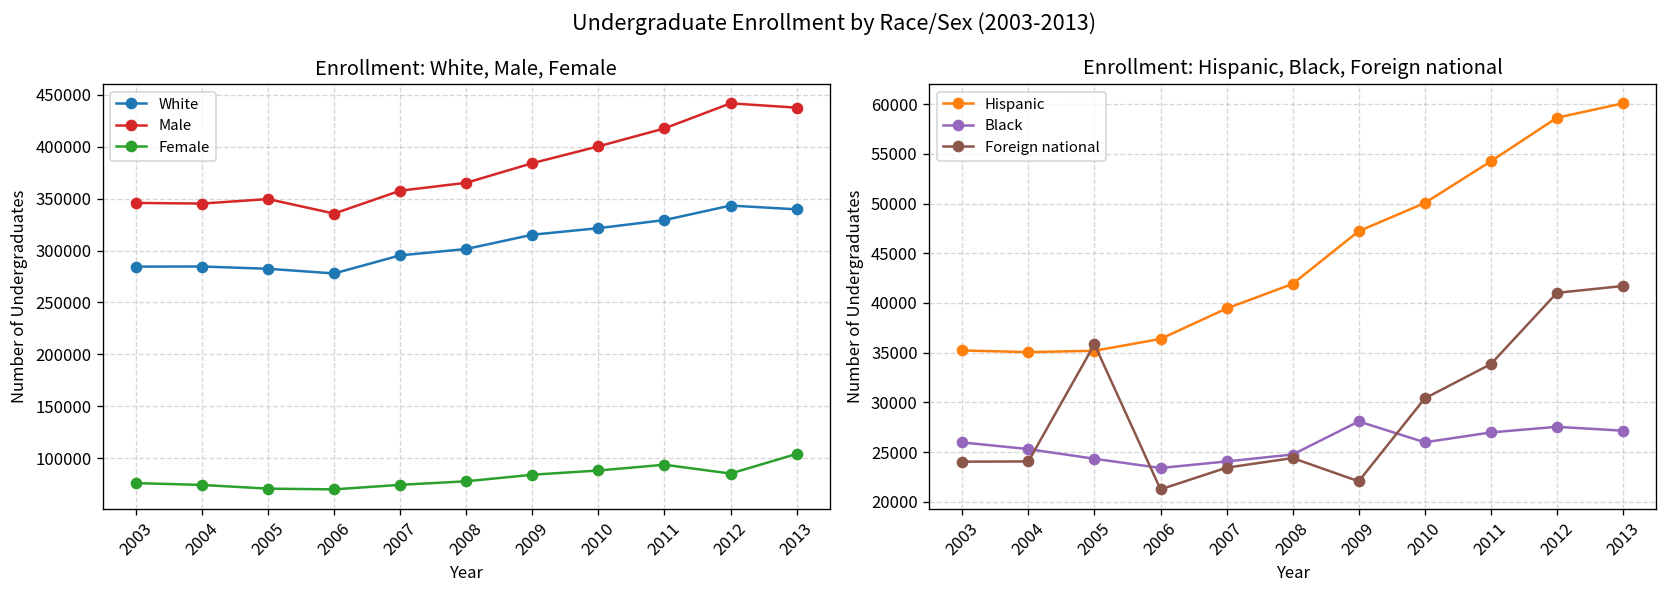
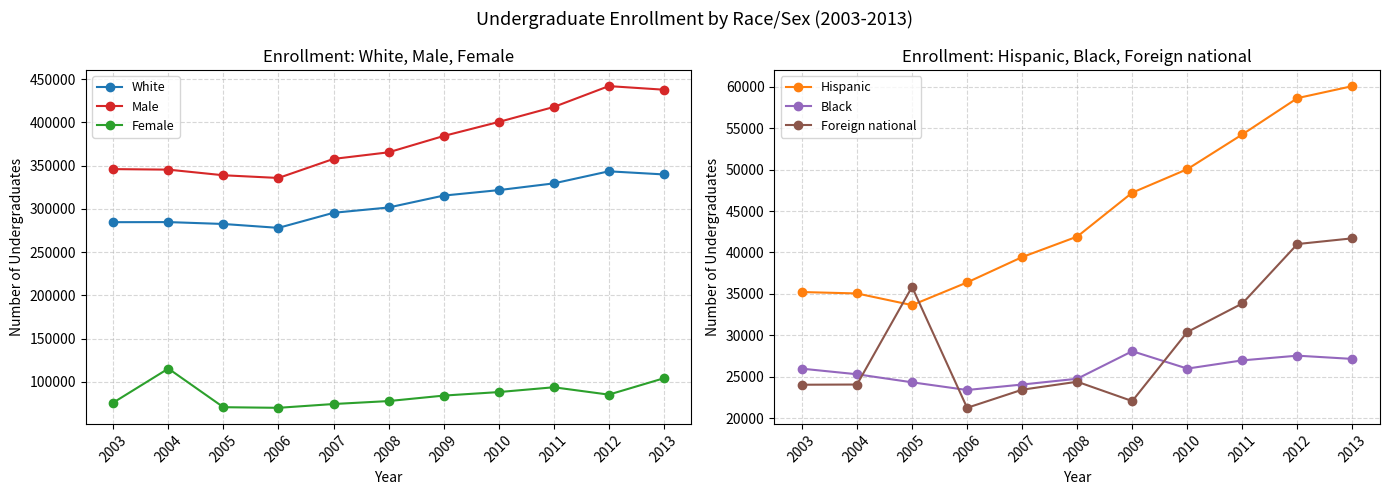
  {
    "Enrollment: White, Male, Female": {
      "White": {
        "2003": 280000,
        "2004": 280000,
        "2005": 280000,
        "2006": 280000,
        "2007": 300000,
        "2008": 300000,
        "2009": 320000,
        "2010": 320000,
        "2011": 330000,
        "2012": 340000,
        "2013": 340000
      },
      "Male": {
        "2003": 350000,
        "2004": 350000,
-       "2005": 350000,
+       "2005": 340000,
        "2006": 340000,
        "2007": 360000,
        "2008": 370000,
        "2009": 380000,
        "2010": 400000,
        "2011": 420000,
        "2012": 440000,
        "2013": 440000
      },
      "Female": {
        "2003": 80000,
-       "2004": 70000,
+       "2004": 120000,
        "2005": 70000,
        "2006": 70000,
        "2007": 70000,
        "2008": 80000,
        "2009": 80000,
        "2010": 90000,
        "2011": 90000,
        "2012": 90000,
        "2013": 100000
      }
    },
    "Enrollment: Hispanic, Black, Foreign national": {
      "Hispanic": {
        "2003": 35000,
        "2004": 35000,
-       "2005": 35000,
+       "2005": 34000,
        "2006": 36000,
        "2007": 39000,
        "2008": 42000,
        "2009": 47000,
        "2010": 50000,
        "2011": 54000,
        "2012": 59000,
        "2013": 60000
      },
      "Black": {
        "2003": 26000,
        "2004": 25000,
        "2005": 24000,
        "2006": 23000,
        "2007": 24000,
        "2008": 25000,
        "2009": 28000,
        "2010": 26000,
        "2011": 27000,
        "2012": 28000,
        "2013": 27000
      },
      "Foreign national": {
        "2003": 24000,
        "2004": 24000,
        "2005": 36000,
        "2006": 21000,
        "2007": 23000,
        "2008": 24000,
        "2009": 22000,
        "2010": 30000,
        "2011": 34000,
        "2012": 41000,
        "2013": 42000
      }
    }
  }
